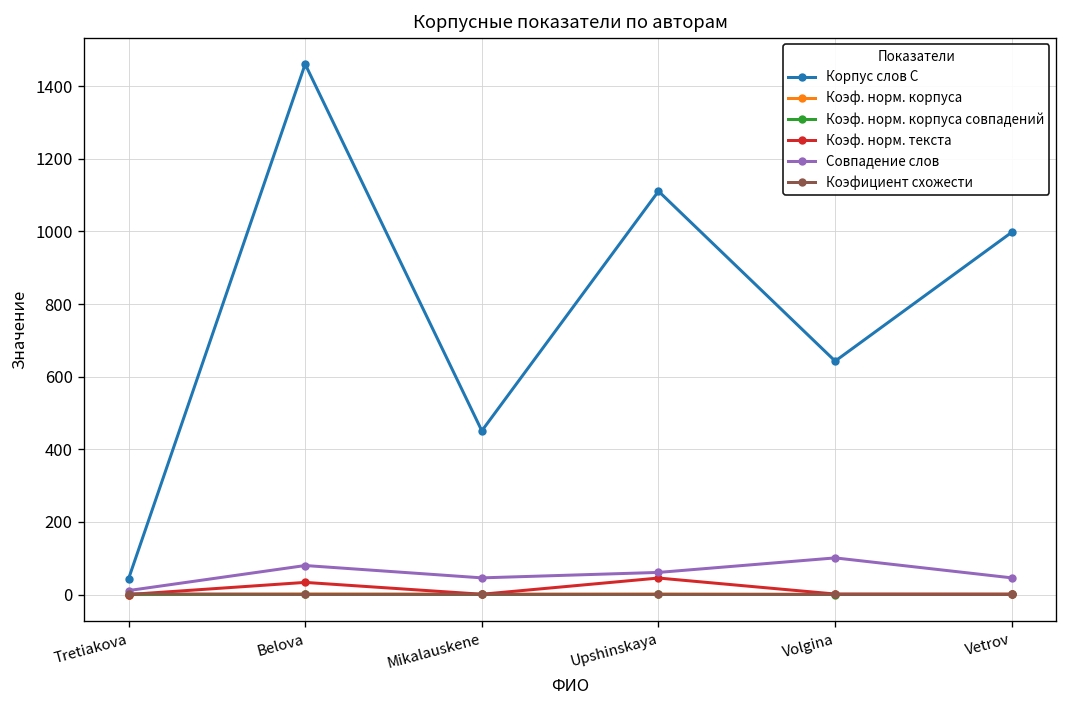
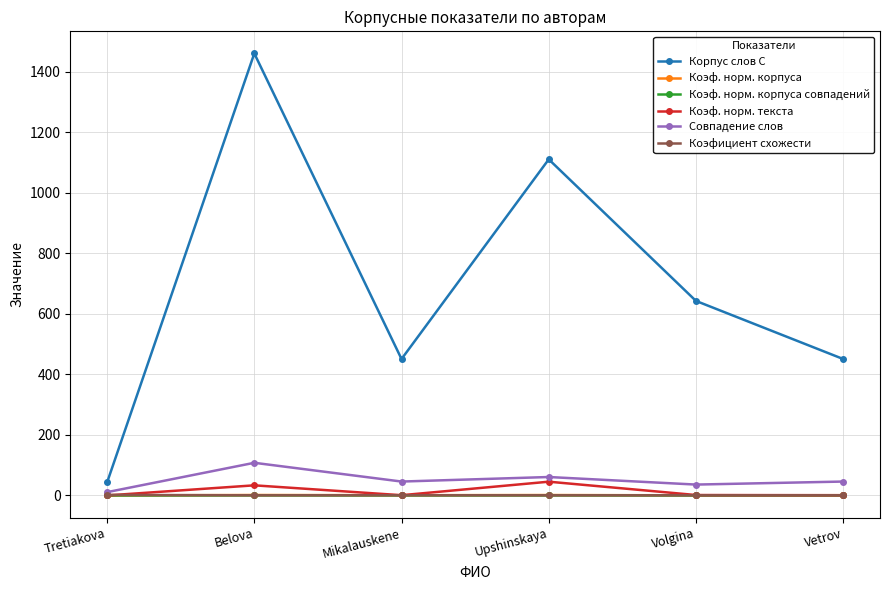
  {
    "Корпус слов С": {
      "Tretiakova": 40,
      "Belova": 1460,
      "Mikalauskene": 450,
      "Upshinskaya": 1110,
      "Volgina": 640,
-     "Vetrov": 1000
+     "Vetrov": 450
    },
    "Коэф. норм. текста": {
      "Belova": 30,
      "Upshinskaya": 50
    },
    "Совпадение слов": {
      "Tretiakova": 10,
-     "Belova": 80,
+     "Belova": 110,
      "Mikalauskene": 50,
      "Upshinskaya": 60,
-     "Volgina": 100,
+     "Volgina": 40,
      "Vetrov": 50
    }
  }
